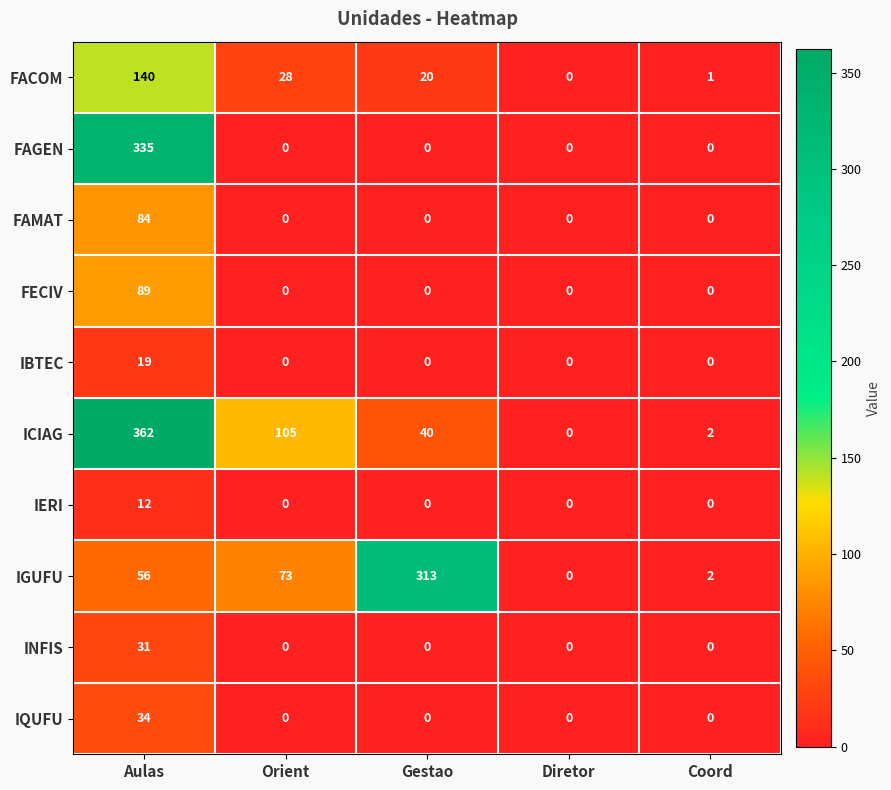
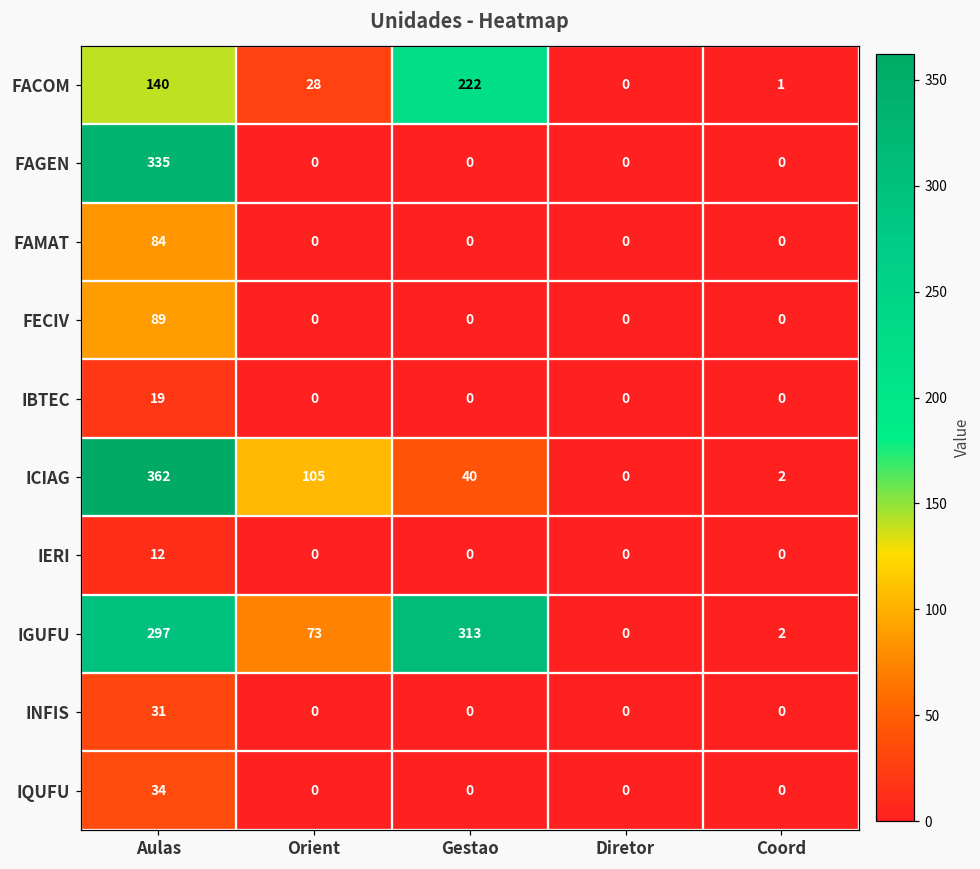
  {
    "FACOM": {
      "Aulas": 140,
      "Orient": 28,
-     "Gestao": 20,
+     "Gestao": 222,
      "Diretor": 0,
      "Coord": 1
    },
    "FAGEN": {
      "Aulas": 335,
      "Orient": 0,
      "Gestao": 0,
      "Diretor": 0,
      "Coord": 0
    },
    "FAMAT": {
      "Aulas": 84,
      "Orient": 0,
      "Gestao": 0,
      "Diretor": 0,
      "Coord": 0
    },
    "FECIV": {
      "Aulas": 89,
      "Orient": 0,
      "Gestao": 0,
      "Diretor": 0,
      "Coord": 0
    },
    "IBTEC": {
      "Aulas": 19,
      "Orient": 0,
      "Gestao": 0,
      "Diretor": 0,
      "Coord": 0
    },
    "ICIAG": {
      "Aulas": 362,
      "Orient": 105,
      "Gestao": 40,
      "Diretor": 0,
      "Coord": 2
    },
    "IERI": {
      "Aulas": 12,
      "Orient": 0,
      "Gestao": 0,
      "Diretor": 0,
      "Coord": 0
    },
    "IGUFU": {
-     "Aulas": 56,
+     "Aulas": 297,
      "Orient": 73,
      "Gestao": 313,
      "Diretor": 0,
      "Coord": 2
    },
    "INFIS": {
      "Aulas": 31,
      "Orient": 0,
      "Gestao": 0,
      "Diretor": 0,
      "Coord": 0
    },
    "IQUFU": {
      "Aulas": 34,
      "Orient": 0,
      "Gestao": 0,
      "Diretor": 0,
      "Coord": 0
    }
  }
